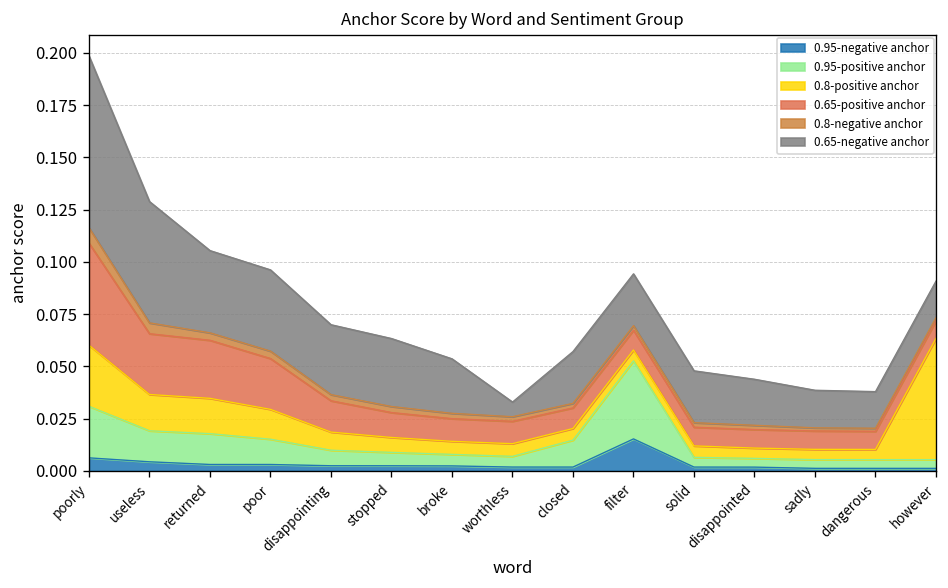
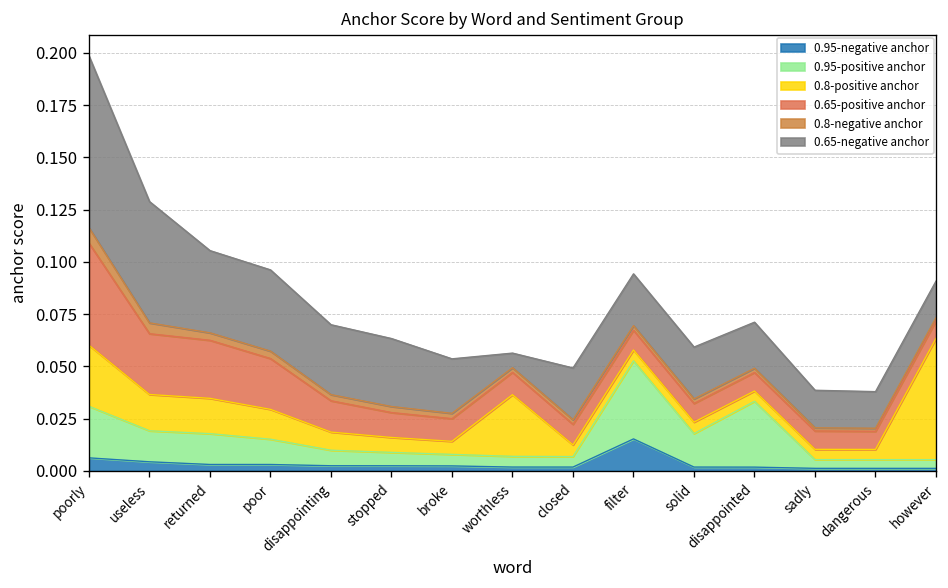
  {
    "0.95-negative anchor": {
      "poorly": 0.006,
      "useless": 0.004,
      "returned": 0.003,
      "poor": 0.003,
      "disappointing": 0.003,
      "stopped": 0.002,
      "broke": 0.002,
      "worthless": 0.002,
      "closed": 0.002,
      "filter": 0.015,
      "solid": 0.002,
      "disappointed": 0.002,
      "sadly": 0.001,
      "dangerous": 0.001,
      "however": 0.001
    },
    "0.95-positive anchor": {
      "poorly": 0.025,
      "useless": 0.015,
      "returned": 0.015,
      "poor": 0.012,
      "disappointing": 0.007,
      "stopped": 0.006,
      "broke": 0.006,
      "worthless": 0.005,
-     "closed": 0.013,
+     "closed": 0.005,
      "filter": 0.037,
-     "solid": 0.005,
-     "disappointed": 0.004,
+     "solid": 0.016,
+     "disappointed": 0.031,
      "sadly": 0.004,
      "dangerous": 0.004,
      "however": 0.004
    },
    "0.8-positive anchor": {
      "poorly": 0.029,
      "useless": 0.017,
      "returned": 0.017,
      "poor": 0.014,
      "disappointing": 0.009,
      "stopped": 0.007,
      "broke": 0.006,
-     "worthless": 0.006,
+     "worthless": 0.029,
      "closed": 0.006,
      "filter": 0.005,
      "solid": 0.005,
      "disappointed": 0.005,
      "sadly": 0.005,
      "dangerous": 0.005,
      "however": 0.058
    },
    "0.65-negative anchor": {
      "poorly": 0.082,
      "useless": 0.058,
      "returned": 0.039,
      "poor": 0.039,
      "disappointing": 0.033,
      "stopped": 0.033,
      "broke": 0.026,
      "worthless": 0.007,
      "closed": 0.025,
      "filter": 0.025,
      "solid": 0.025,
      "disappointed": 0.022,
      "sadly": 0.018,
      "dangerous": 0.018,
      "however": 0.018
    }
  }
